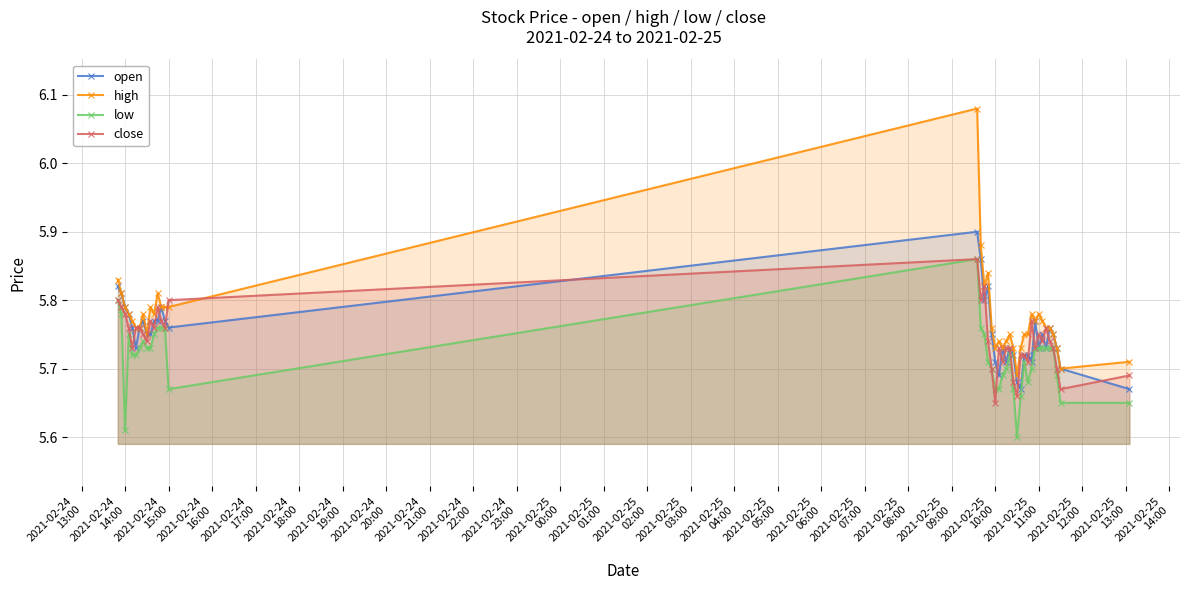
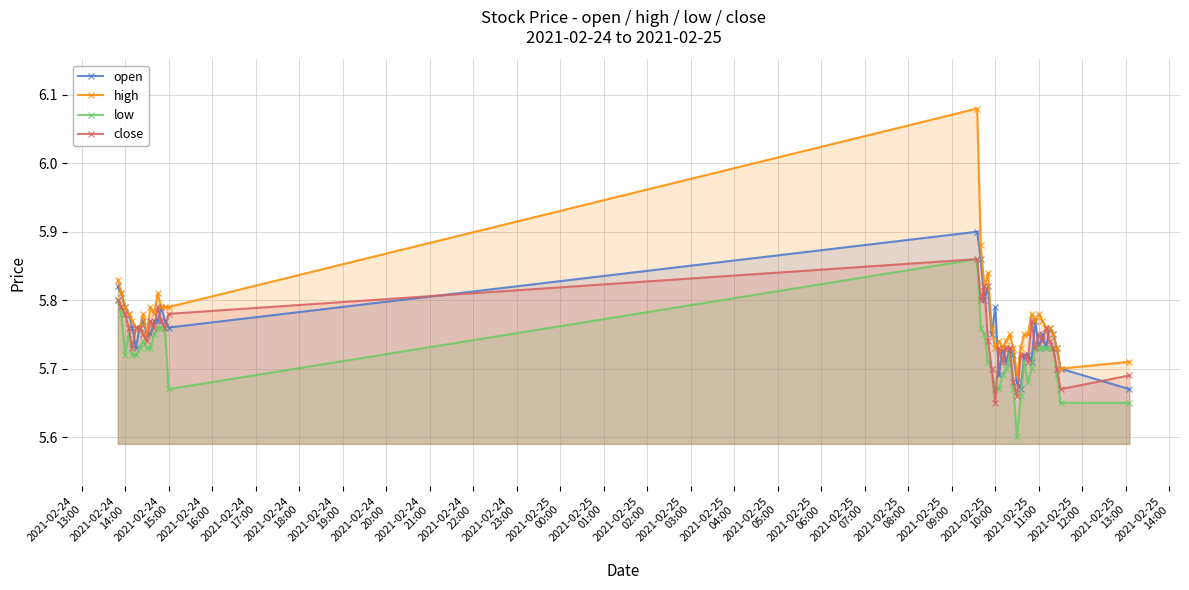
  {
    "open": {
      "2021-02-24 15:00": 5.76,
-     "2021-02-25 10:00": 5.71
+     "2021-02-25 10:00": 5.79
    },
    "high": {
      "2021-02-24 15:00": 5.79,
      "2021-02-25 10:00": 5.73,
      "2021-02-25 11:00": 5.78
    },
    "low": {
-     "2021-02-24 14:00": 5.61,
+     "2021-02-24 14:00": 5.72,
      "2021-02-24 15:00": 5.67,
      "2021-02-25 10:00": 5.67
    },
    "close": {
      "2021-02-24 14:00": 5.78,
-     "2021-02-24 15:00": 5.80,
+     "2021-02-24 15:00": 5.78,
      "2021-02-25 10:00": 5.65,
      "2021-02-25 11:00": 5.75
    }
  }
